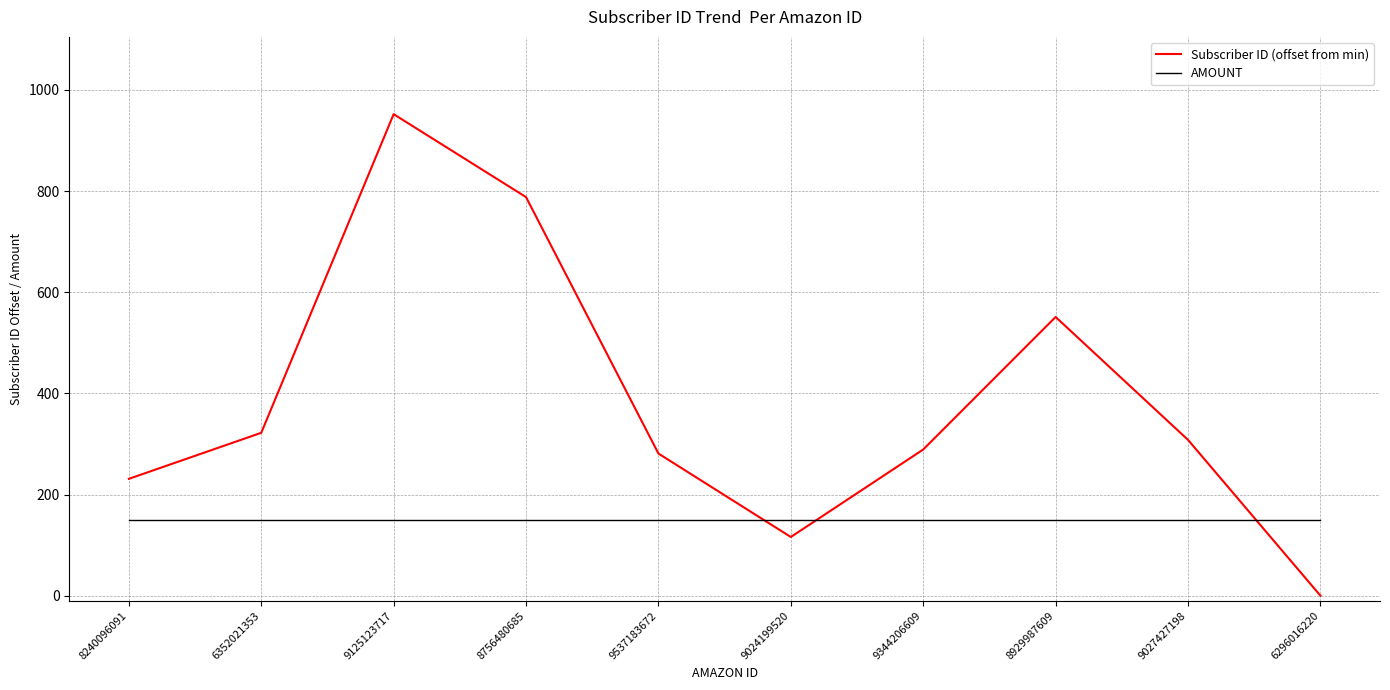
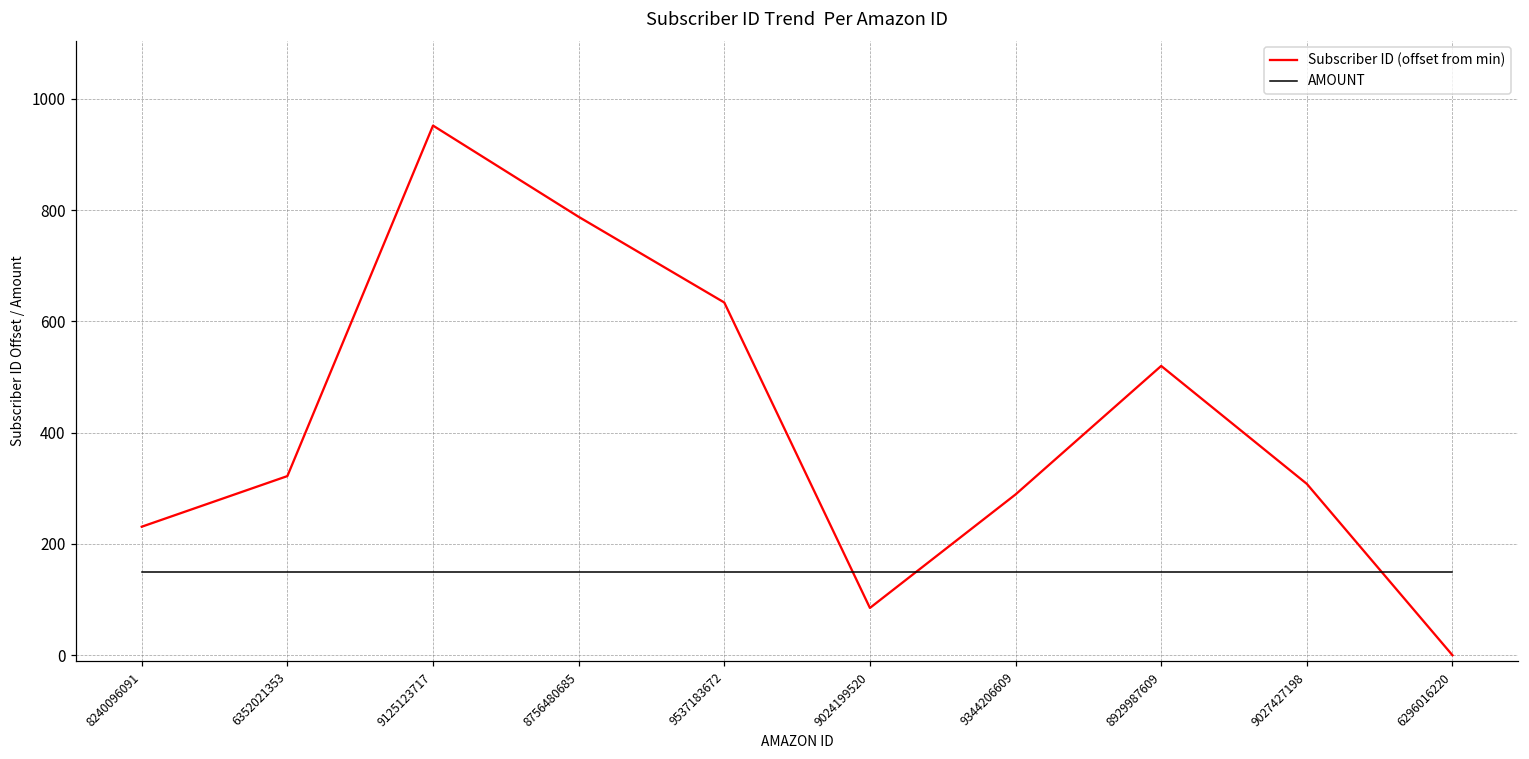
  {
    "Subscriber ID (offset from min)": {
      "8240096091": 230,
      "6352021353": 320,
      "9125123717": 950,
      "8756480685": 790,
-     "9537183672": 280,
-     "9024199520": 120,
+     "9537183672": 630,
+     "9024199520": 90,
      "9344206609": 290,
-     "8929987609": 550,
+     "8929987609": 520,
      "9027427198": 310,
      "6296016220": 0
    },
    "AMOUNT": {
      "8240096091": 150,
      "6352021353": 150,
      "9125123717": 150,
      "8756480685": 150,
      "9537183672": 150,
      "9024199520": 150,
      "9344206609": 150,
      "8929987609": 150,
      "9027427198": 150,
      "6296016220": 150
    }
  }
